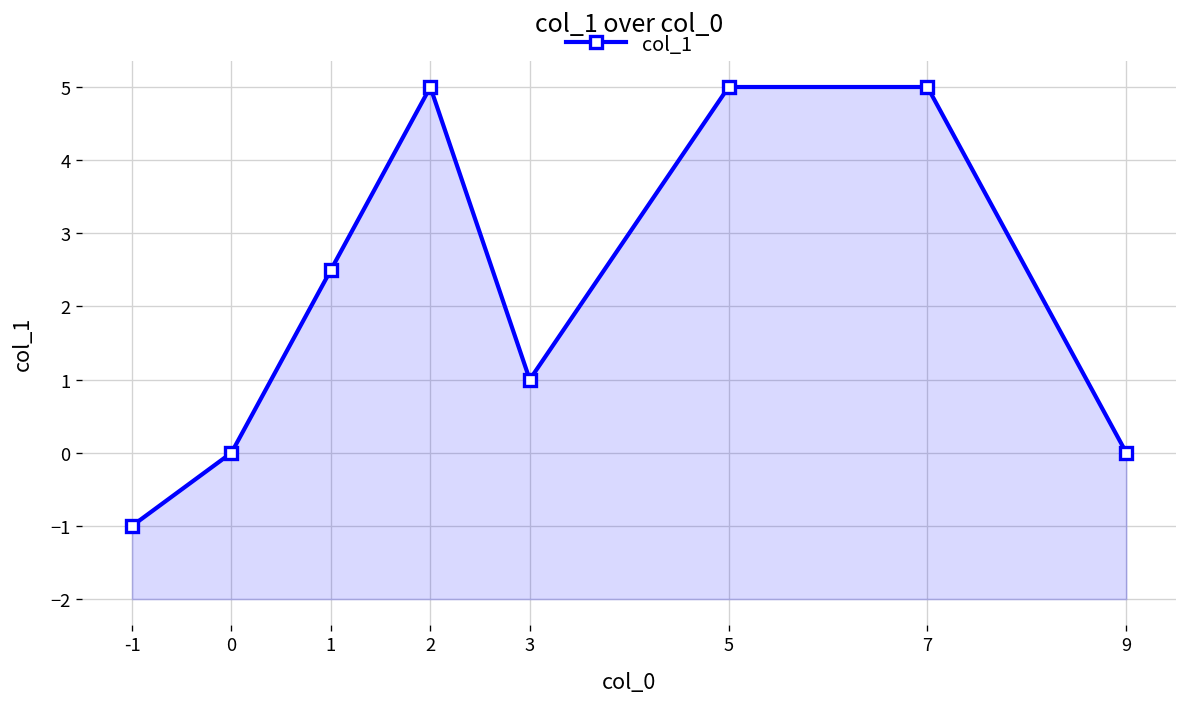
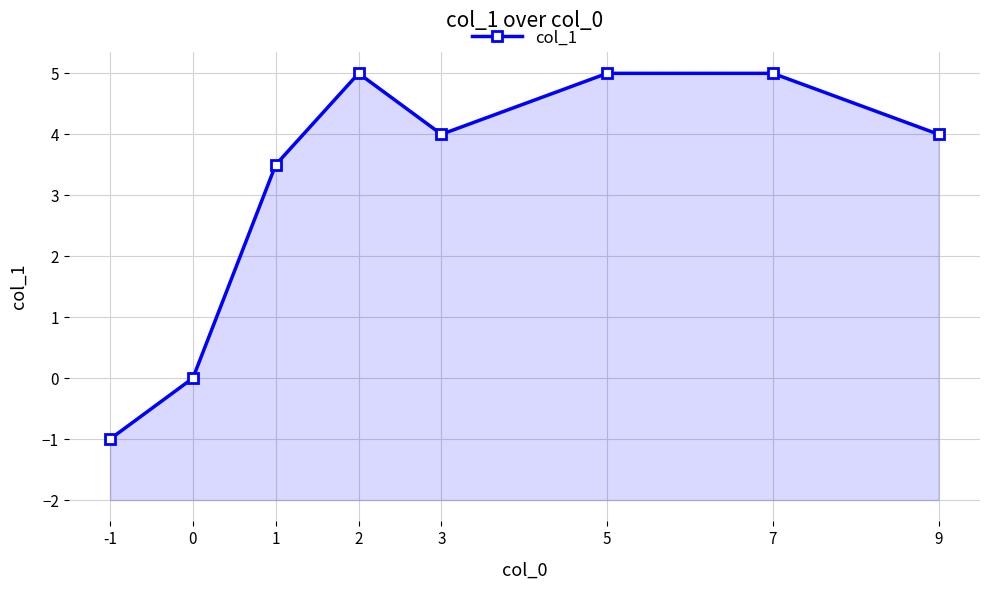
  {
    "-1": -1.0,
    "0": 0.0,
-   "1": 2.5,
+   "1": 3.5,
    "2": 5.0,
-   "3": 1,
+   "3": 4,
    "5": 5.0,
    "7": 5.0,
-   "9": 0
+   "9": 4
  }
